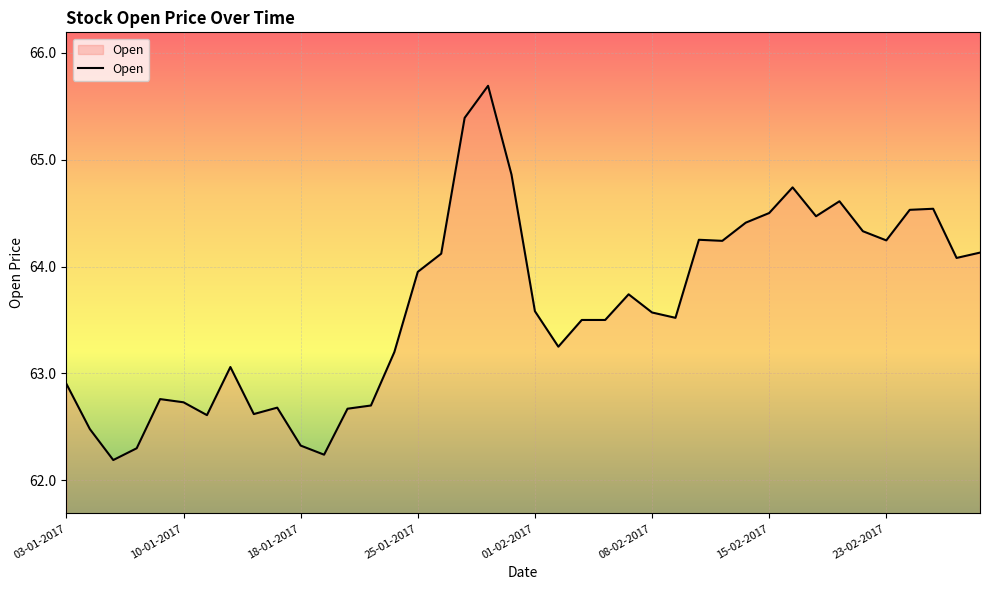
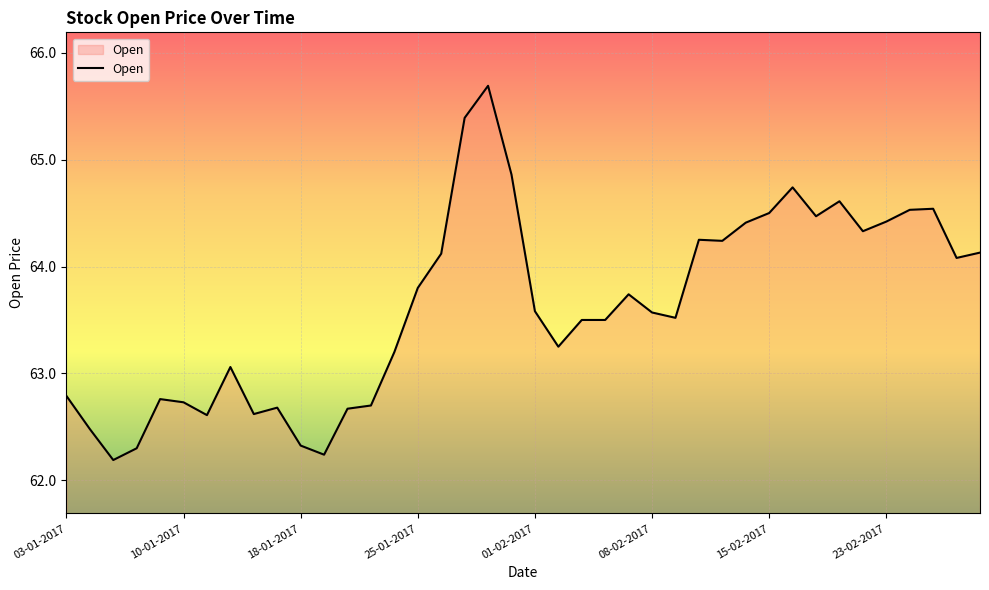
  {
-   "03-01-2017": 62.90,
+   "03-01-2017": 62.79,
    "10-01-2017": 62.73,
    "18-01-2017": 62.33,
-   "25-01-2017": 63.95,
+   "25-01-2017": 63.80,
    "01-02-2017": 63.58,
    "08-02-2017": 63.57,
    "15-02-2017": 64.50,
-   "23-02-2017": 64.24
+   "23-02-2017": 64.42
  }
